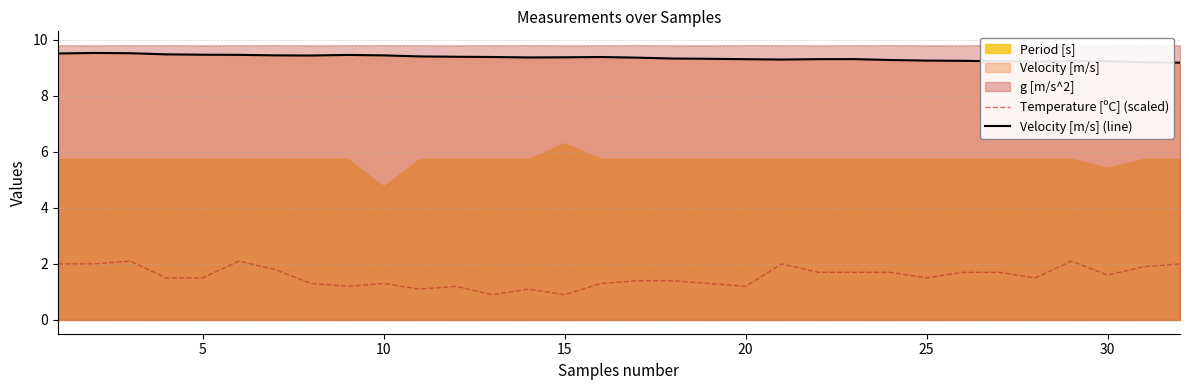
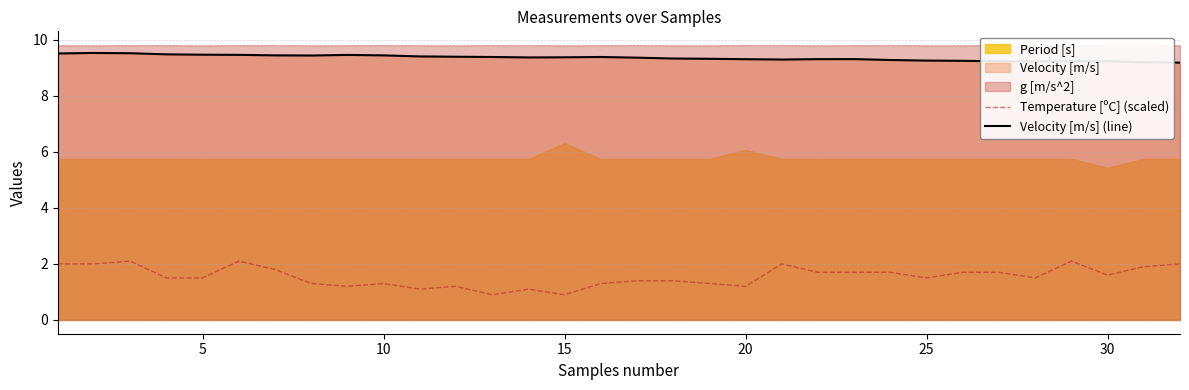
  {
    "Period [s]": {
      "5": 5.7,
-     "10": 4.8,
+     "10": 5.7,
      "15": 6.3,
-     "20": 5.7,
+     "20": 6.1,
      "25": 5.7,
      "30": 5.4
    }
  }
